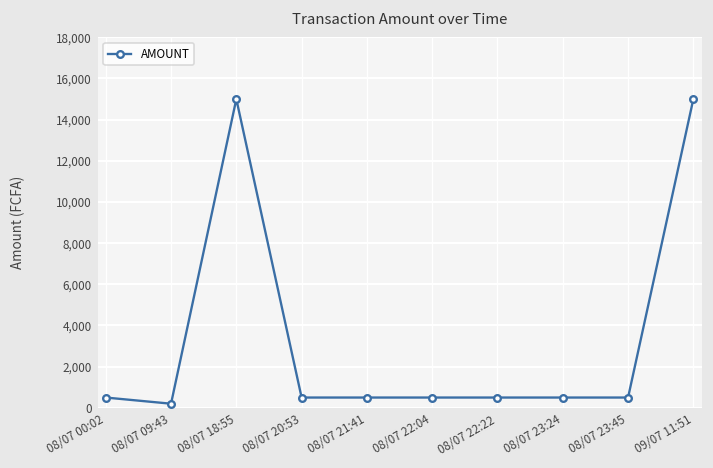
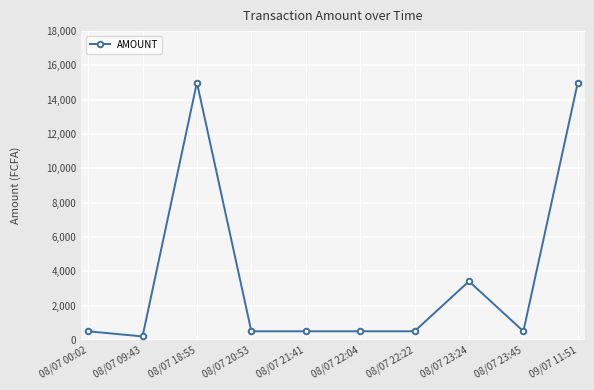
  {
    "08/07 00:02": "500",
    "08/07 09:43": "200",
    "08/07 18:55": "15,000",
    "08/07 20:53": "500",
    "08/07 21:41": "500",
    "08/07 22:04": "500",
    "08/07 22:22": "500",
-   "08/07 23:24": "500",
+   "08/07 23:24": "3,400",
    "08/07 23:45": "500",
    "09/07 11:51": "15,000"
  }
